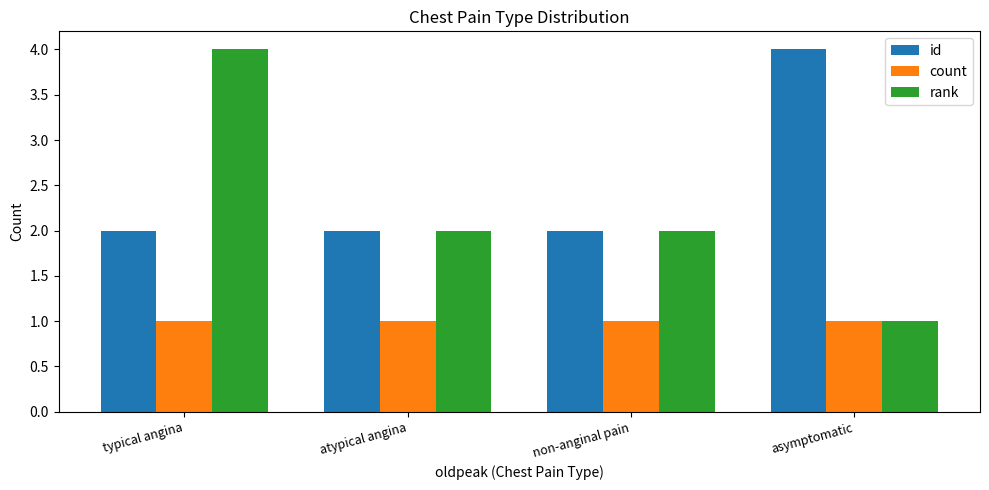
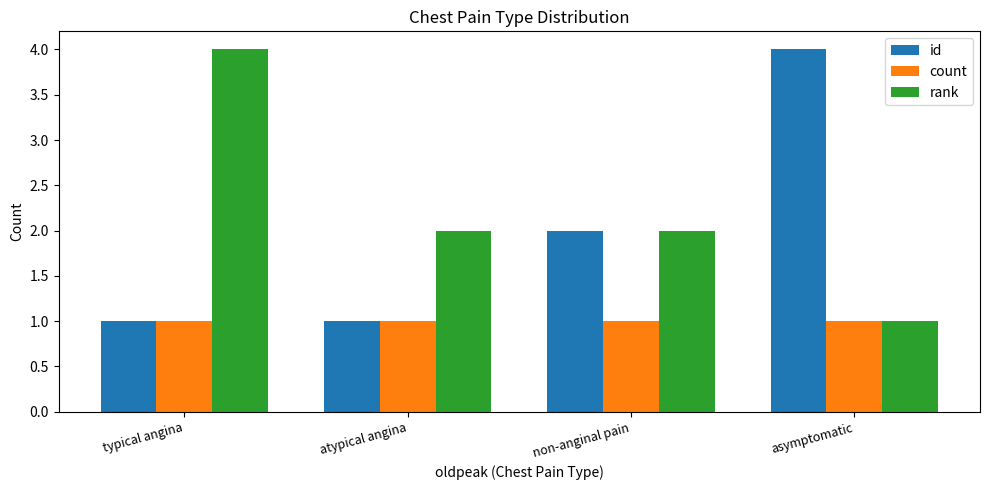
  {
    "id": {
-     "typical angina": 2,
-     "atypical angina": 2,
+     "typical angina": 1,
+     "atypical angina": 1,
      "non-anginal pain": 2,
      "asymptomatic": 4
    },
    "count": {
      "typical angina": 1,
      "atypical angina": 1,
      "non-anginal pain": 1,
      "asymptomatic": 1
    },
    "rank": {
      "typical angina": 4,
      "atypical angina": 2,
      "non-anginal pain": 2,
      "asymptomatic": 1
    }
  }
